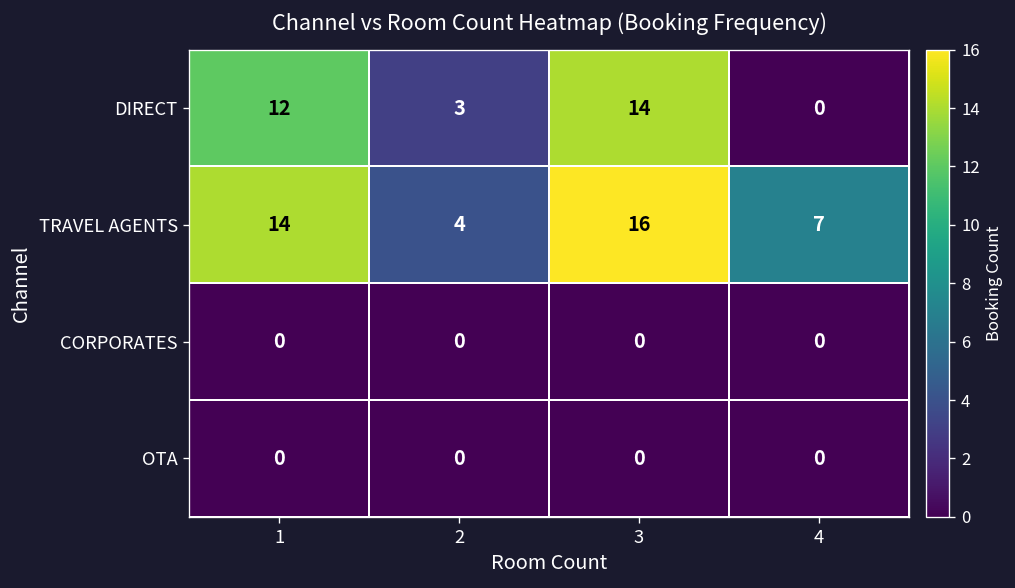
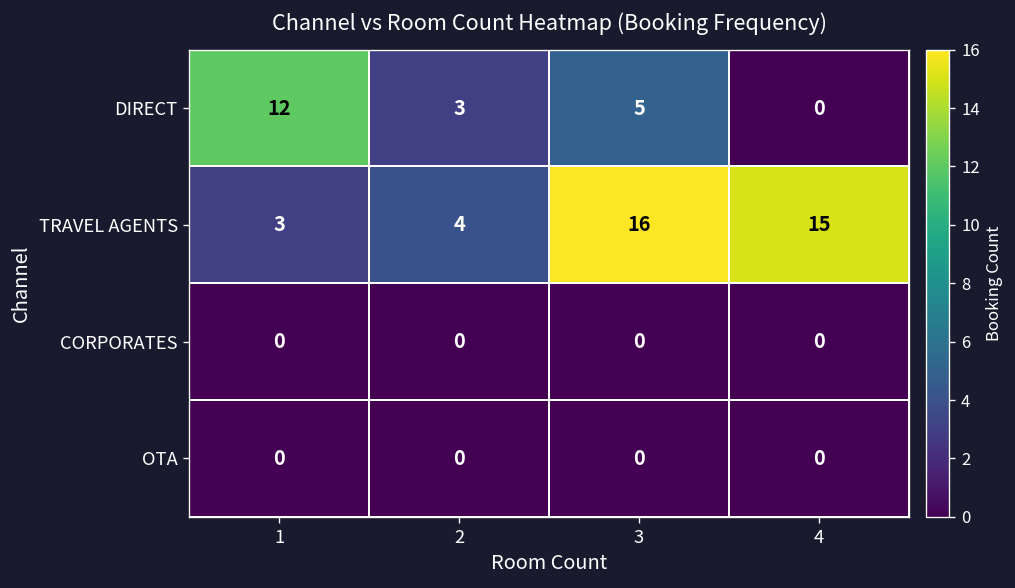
  {
    "DIRECT": {
      "1": 12,
      "2": 3,
-     "3": 14,
+     "3": 5,
      "4": 0
    },
    "TRAVEL AGENTS": {
-     "1": 14,
+     "1": 3,
      "2": 4,
      "3": 16,
-     "4": 7
+     "4": 15
    },
    "CORPORATES": {
      "1": 0,
      "2": 0,
      "3": 0,
      "4": 0
    },
    "OTA": {
      "1": 0,
      "2": 0,
      "3": 0,
      "4": 0
    }
  }
